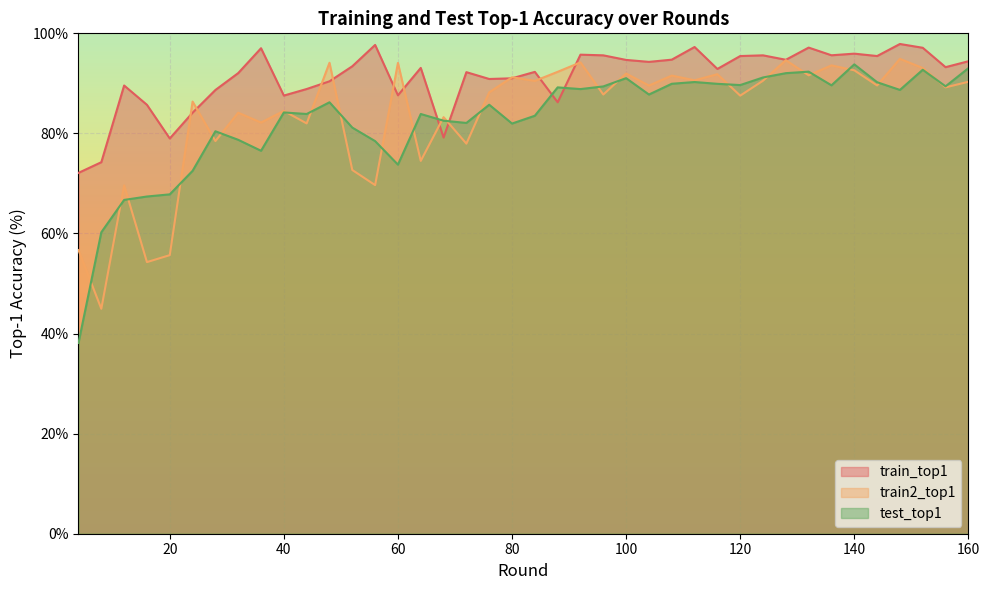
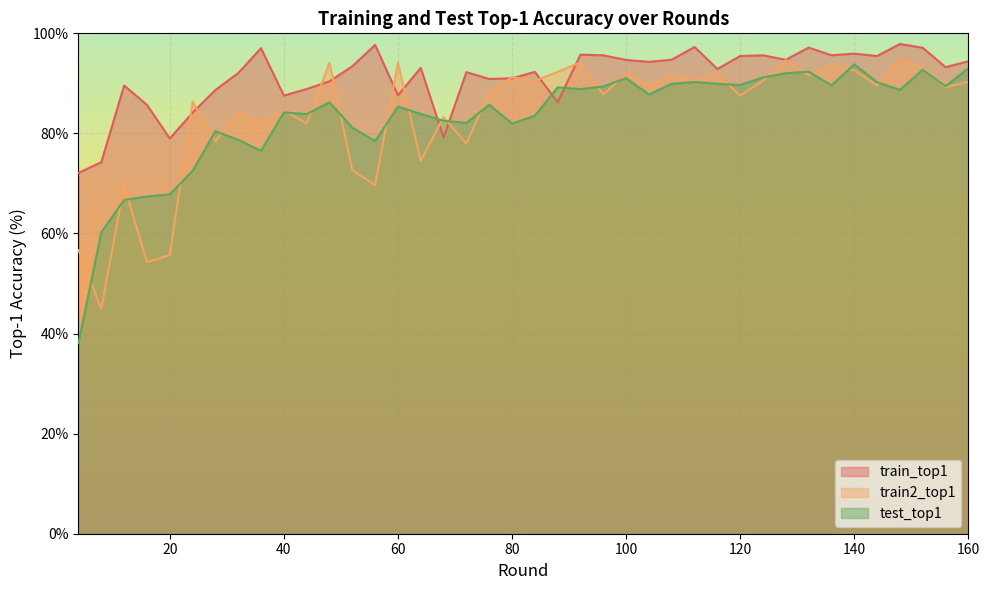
  {
    "test_top1": {
      "20": "68%",
-     "60": "74%",
+     "60": "85%",
      "80": "82%",
      "100": "91%",
      "120": "90%",
      "140": "94%",
      "160": "93%"
    }
  }
